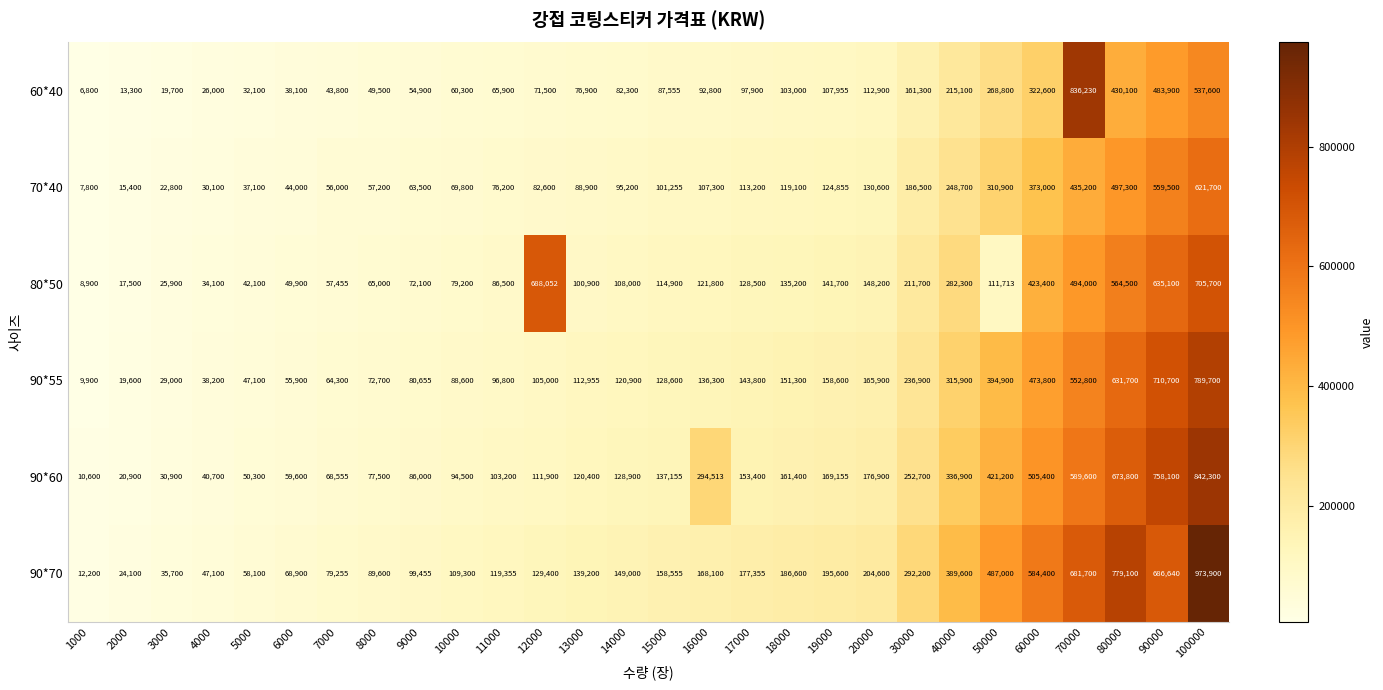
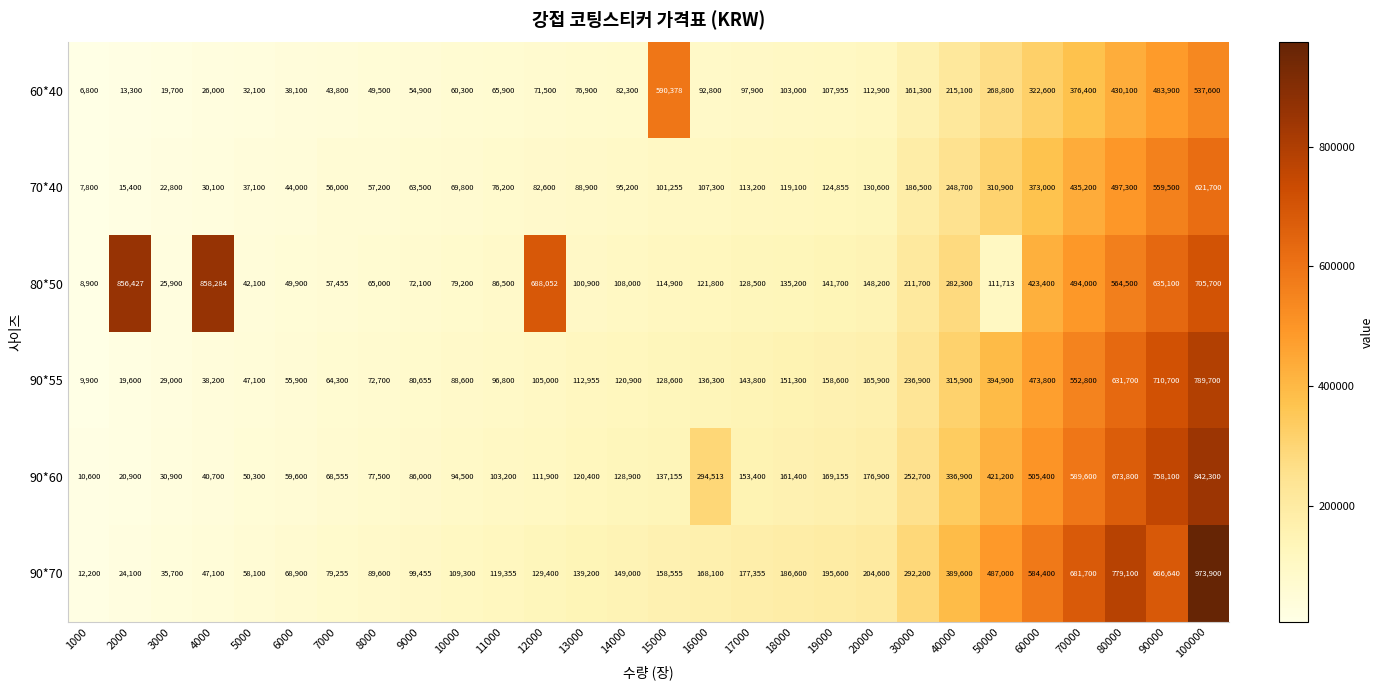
  {
    "60*40": {
      "1000": "6,800",
      "2000": "13,300",
      "3000": "19,700",
      "4000": "26,000",
      "5000": "32,100",
      "6000": "38,100",
      "7000": "43,800",
      "8000": "49,500",
      "9000": "54,900",
      "10000": "60,300",
      "11000": "65,900",
      "12000": "71,500",
      "13000": "76,900",
      "14000": "82,300",
-     "15000": "87,555",
+     "15000": "590,378",
      "16000": "92,800",
      "17000": "97,900",
      "18000": "103,000",
      "19000": "107,955",
      "20000": "112,900",
      "30000": "161,300",
      "40000": "215,100",
      "50000": "268,800",
      "60000": "322,600",
-     "70000": "836,230",
+     "70000": "376,400",
      "80000": "430,100",
      "90000": "483,900",
      "100000": "537,600"
    },
    "70*40": {
      "1000": "7,800",
      "2000": "15,400",
      "3000": "22,800",
      "4000": "30,100",
      "5000": "37,100",
      "6000": "44,000",
      "7000": "56,000",
      "8000": "57,200",
      "9000": "63,500",
      "10000": "69,800",
      "11000": "76,200",
      "12000": "82,600",
      "13000": "88,900",
      "14000": "95,200",
      "15000": "101,255",
      "16000": "107,300",
      "17000": "113,200",
      "18000": "119,100",
      "19000": "124,855",
      "20000": "130,600",
      "30000": "186,500",
      "40000": "248,700",
      "50000": "310,900",
      "60000": "373,000",
      "70000": "435,200",
      "80000": "497,300",
      "90000": "559,500",
      "100000": "621,700"
    },
    "80*50": {
      "1000": "8,900",
-     "2000": "17,500",
+     "2000": "856,427",
      "3000": "25,900",
-     "4000": "34,100",
+     "4000": "858,284",
      "5000": "42,100",
      "6000": "49,900",
      "7000": "57,455",
      "8000": "65,000",
      "9000": "72,100",
      "10000": "79,200",
      "11000": "86,500",
      "12000": "688,052",
      "13000": "100,900",
      "14000": "108,000",
      "15000": "114,900",
      "16000": "121,800",
      "17000": "128,500",
      "18000": "135,200",
      "19000": "141,700",
      "20000": "148,200",
      "30000": "211,700",
      "40000": "282,300",
      "50000": "111,713",
      "60000": "423,400",
      "70000": "494,000",
      "80000": "564,500",
      "90000": "635,100",
      "100000": "705,700"
    },
    "90*55": {
      "1000": "9,900",
      "2000": "19,600",
      "3000": "29,000",
      "4000": "38,200",
      "5000": "47,100",
      "6000": "55,900",
      "7000": "64,300",
      "8000": "72,700",
      "9000": "80,655",
      "10000": "88,600",
      "11000": "96,800",
      "12000": "105,000",
      "13000": "112,955",
      "14000": "120,900",
      "15000": "128,600",
      "16000": "136,300",
      "17000": "143,800",
      "18000": "151,300",
      "19000": "158,600",
      "20000": "165,900",
      "30000": "236,900",
      "40000": "315,900",
      "50000": "394,900",
      "60000": "473,800",
      "70000": "552,800",
      "80000": "631,700",
      "90000": "710,700",
      "100000": "789,700"
    },
    "90*60": {
      "1000": "10,600",
      "2000": "20,900",
      "3000": "30,900",
      "4000": "40,700",
      "5000": "50,300",
      "6000": "59,600",
      "7000": "68,555",
      "8000": "77,500",
      "9000": "86,000",
      "10000": "94,500",
      "11000": "103,200",
      "12000": "111,900",
      "13000": "120,400",
      "14000": "128,900",
      "15000": "137,155",
      "16000": "294,513",
      "17000": "153,400",
      "18000": "161,400",
      "19000": "169,155",
      "20000": "176,900",
      "30000": "252,700",
      "40000": "336,900",
      "50000": "421,200",
      "60000": "505,400",
      "70000": "589,600",
      "80000": "673,800",
      "90000": "758,100",
      "100000": "842,300"
    },
    "90*70": {
      "1000": "12,200",
      "2000": "24,100",
      "3000": "35,700",
      "4000": "47,100",
      "5000": "58,100",
      "6000": "68,900",
      "7000": "79,255",
      "8000": "89,600",
      "9000": "99,455",
      "10000": "109,300",
      "11000": "119,355",
      "12000": "129,400",
      "13000": "139,200",
      "14000": "149,000",
      "15000": "158,555",
      "16000": "168,100",
      "17000": "177,355",
      "18000": "186,600",
      "19000": "195,600",
      "20000": "204,600",
      "30000": "292,200",
      "40000": "389,600",
      "50000": "487,000",
      "60000": "584,400",
      "70000": "681,700",
      "80000": "779,100",
      "90000": "686,640",
      "100000": "973,900"
    }
  }
